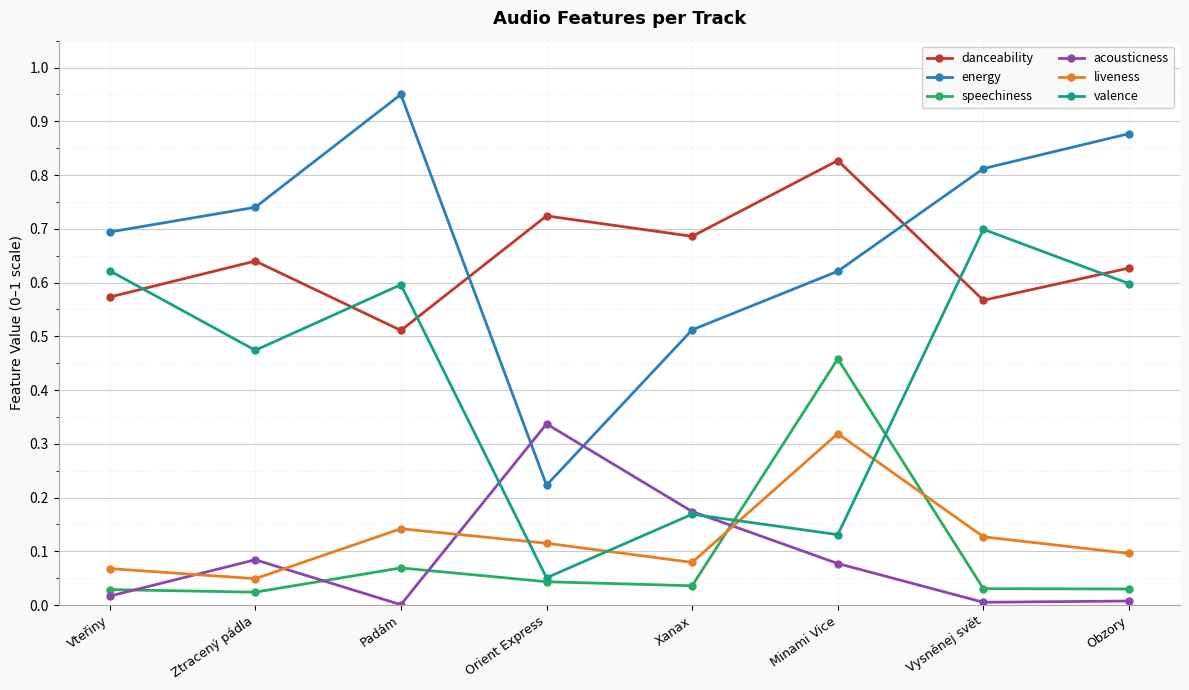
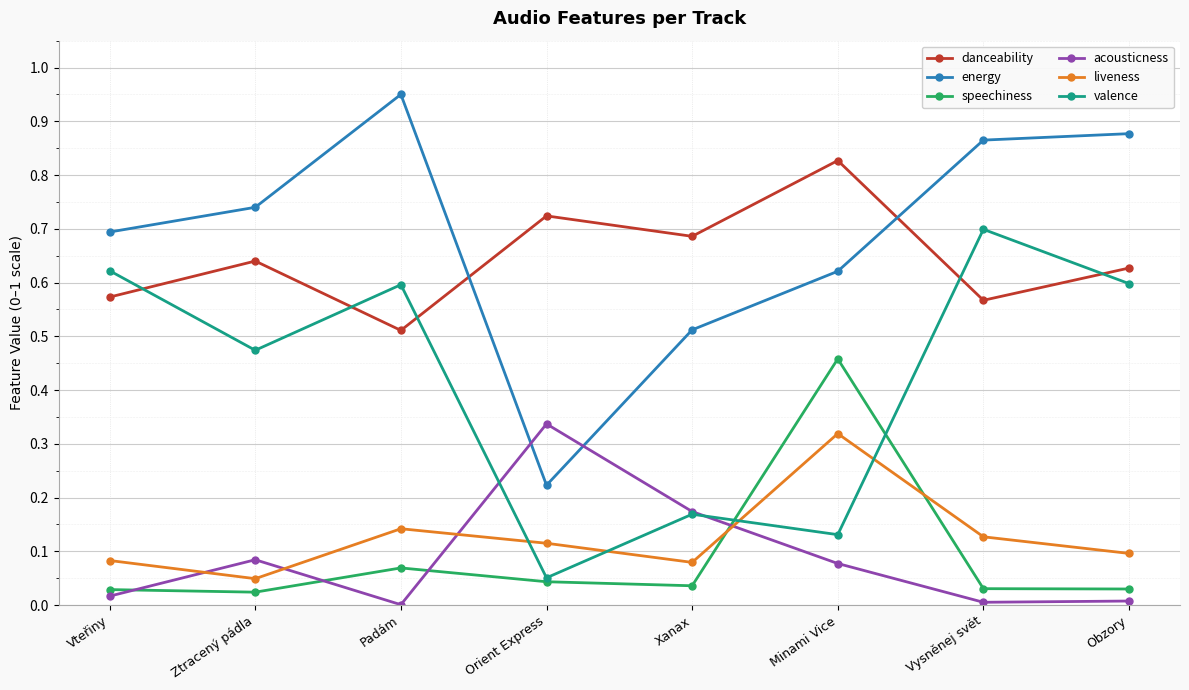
  {
    "danceability": {
      "Vteřiny": 0.57,
      "Ztracený pádla": 0.64,
      "Padám": 0.51,
      "Orient Express": 0.72,
      "Xanax": 0.69,
      "Minami Vice": 0.83,
      "Vysněnej svět": 0.57,
      "Obzory": 0.63
    },
    "energy": {
      "Vteřiny": 0.69,
      "Ztracený pádla": 0.74,
      "Padám": 0.95,
      "Orient Express": 0.22,
      "Xanax": 0.51,
      "Minami Vice": 0.62,
-     "Vysněnej svět": 0.81,
+     "Vysněnej svět": 0.87,
      "Obzory": 0.88
    },
    "acousticness": {
      "Vteřiny": 0.02,
      "Ztracený pádla": 0.08,
      "Padám": 0.00,
      "Orient Express": 0.34,
      "Xanax": 0.17,
      "Minami Vice": 0.08,
      "Vysněnej svět": 0.01,
      "Obzory": 0.01
    },
    "liveness": {
-     "Vteřiny": 0.07,
+     "Vteřiny": 0.08,
      "Ztracený pádla": 0.05,
      "Padám": 0.14,
      "Orient Express": 0.12,
      "Xanax": 0.08,
      "Minami Vice": 0.32,
      "Vysněnej svět": 0.13,
      "Obzory": 0.10
    }
  }
